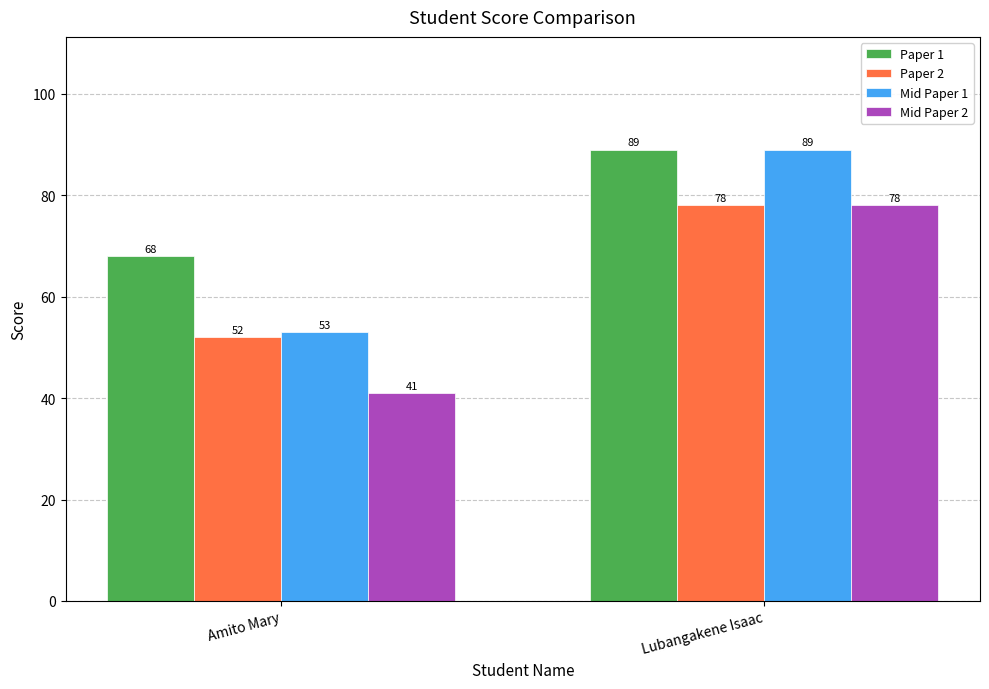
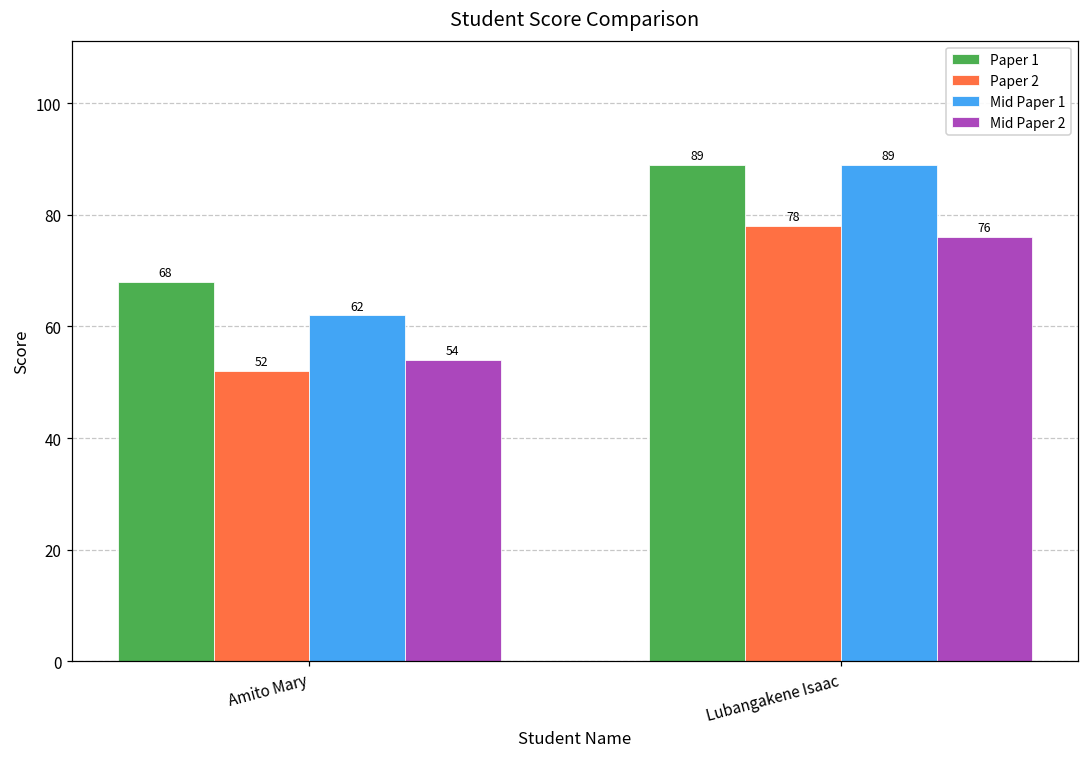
  {
    "Paper 1": {
      "Amito Mary": 68,
      "Lubangakene Isaac": 89
    },
    "Paper 2": {
      "Amito Mary": 52,
      "Lubangakene Isaac": 78
    },
    "Mid Paper 1": {
-     "Amito Mary": 53,
+     "Amito Mary": 62,
      "Lubangakene Isaac": 89
    },
    "Mid Paper 2": {
-     "Amito Mary": 41,
-     "Lubangakene Isaac": 78
+     "Amito Mary": 54,
+     "Lubangakene Isaac": 76
    }
  }
